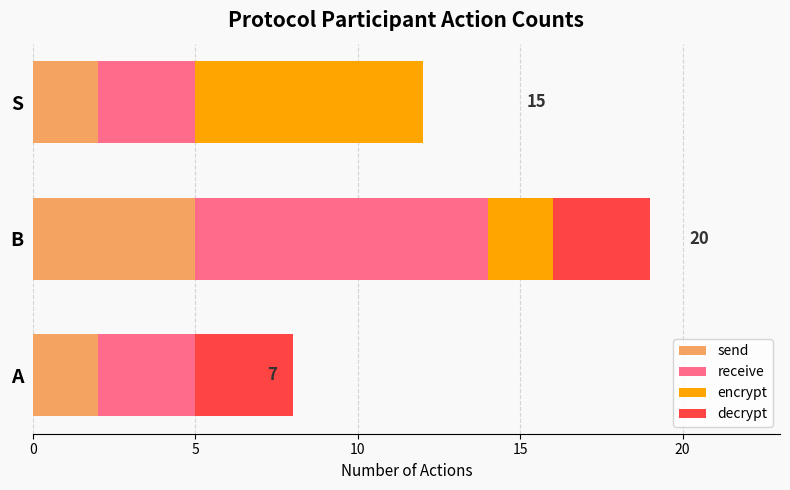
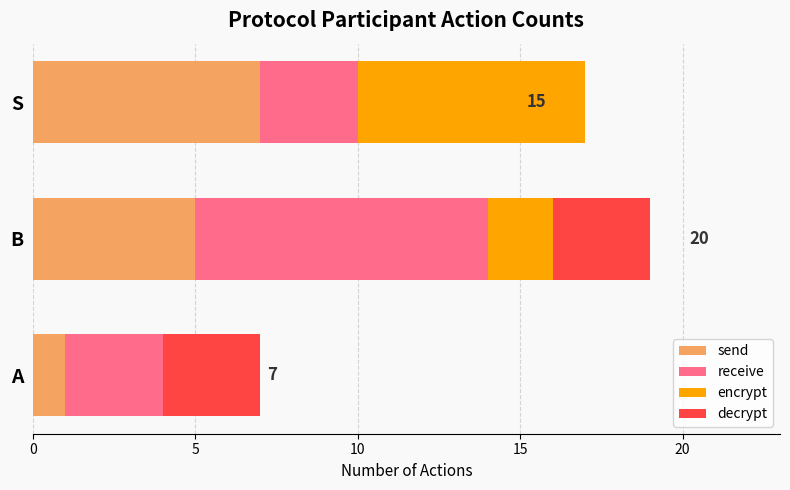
  {
    "send": {
-     "S": 2,
+     "S": 7,
      "B": 5,
-     "A": 2
+     "A": 1
    },
    "receive": {
      "S": 3,
      "B": 9,
      "A": 3
    },
    "encrypt": {
      "S": 7,
      "B": 2,
      "A": 0
    },
    "decrypt": {
      "S": 0,
      "B": 3
    }
  }
